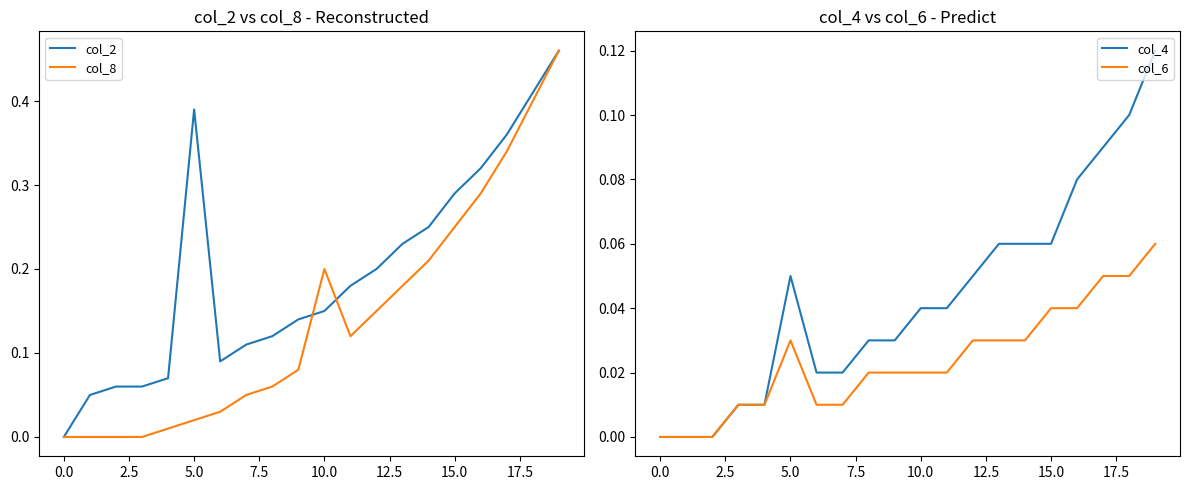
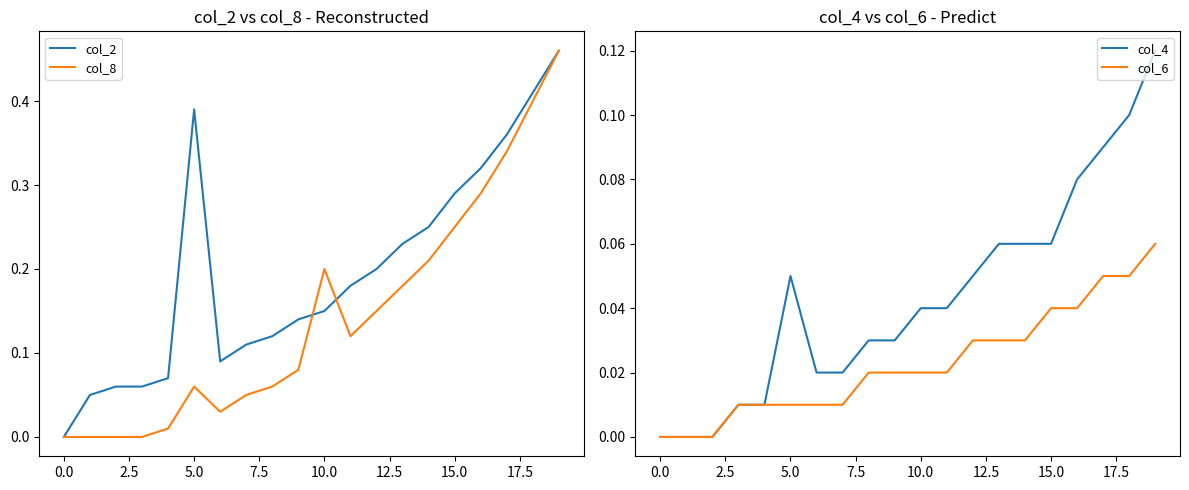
  {
    "col_2 vs col_8 - Reconstructed": {
      "col_2": {
        "5.0": 0.39,
        "10.0": 0.15,
        "15.0": 0.29
      },
      "col_8": {
-       "5.0": 0.02,
+       "5.0": 0.06,
        "10.0": 0.20,
        "15.0": 0.25
      }
    },
    "col_4 vs col_6 - Predict": {
      "col_4": {
        "5.0": 0.05,
        "10.0": 0.04,
        "15.0": 0.06
      },
      "col_6": {
-       "5.0": 0.03,
+       "5.0": 0.01,
        "10.0": 0.02,
        "15.0": 0.04
      }
    }
  }
